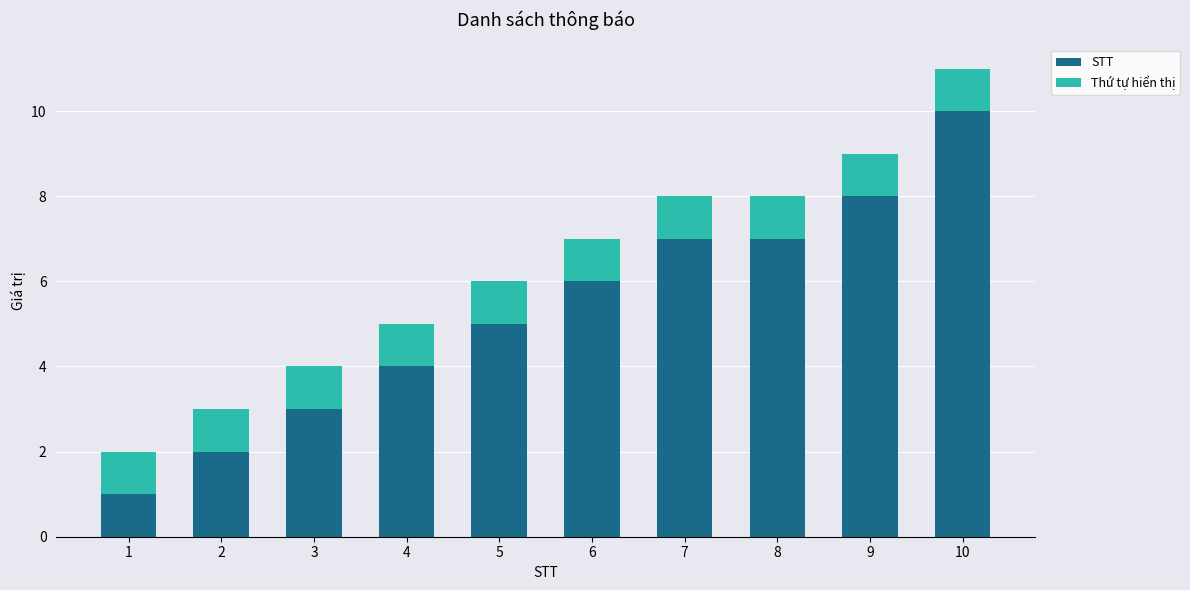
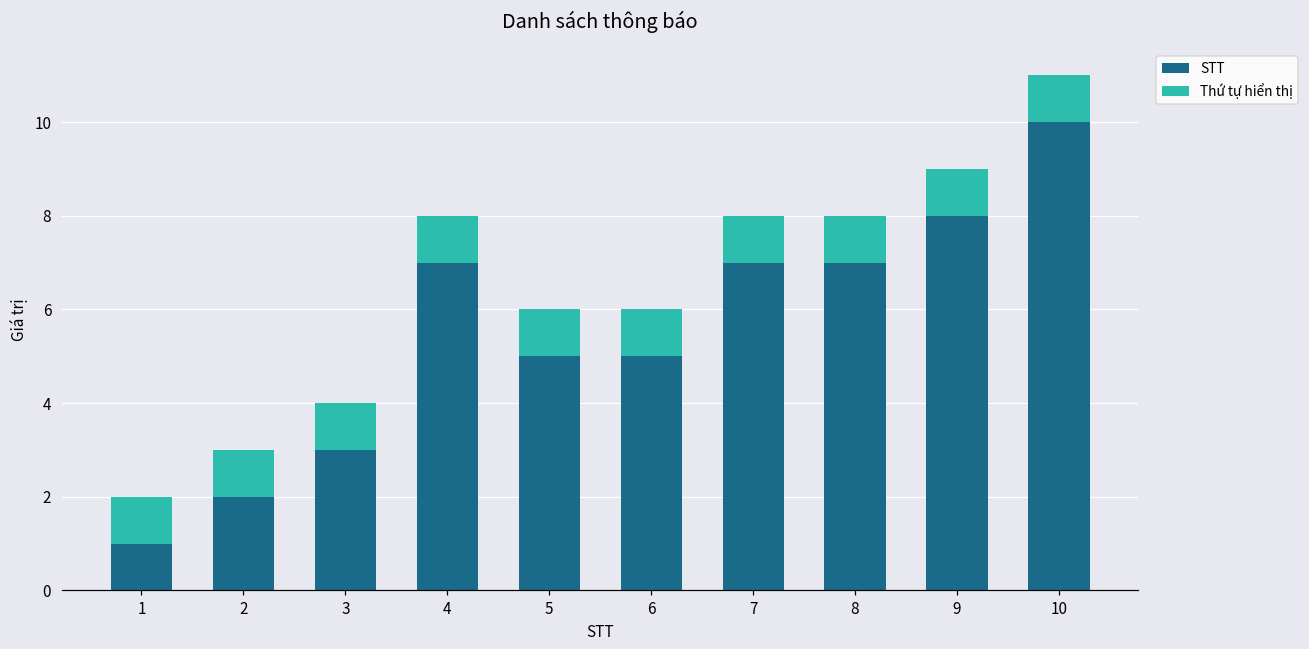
  {
    "STT": {
      "1": 1,
      "2": 2,
      "3": 3,
-     "4": 4,
+     "4": 7,
      "5": 5,
-     "6": 6,
+     "6": 5,
      "7": 7,
      "8": 7,
      "9": 8,
      "10": 10
    },
    "Thứ tự hiển thị": {
      "1": 1,
      "2": 1,
      "3": 1,
      "4": 1,
      "5": 1,
      "6": 1,
      "7": 1,
      "8": 1,
      "9": 1,
      "10": 1
    }
  }
